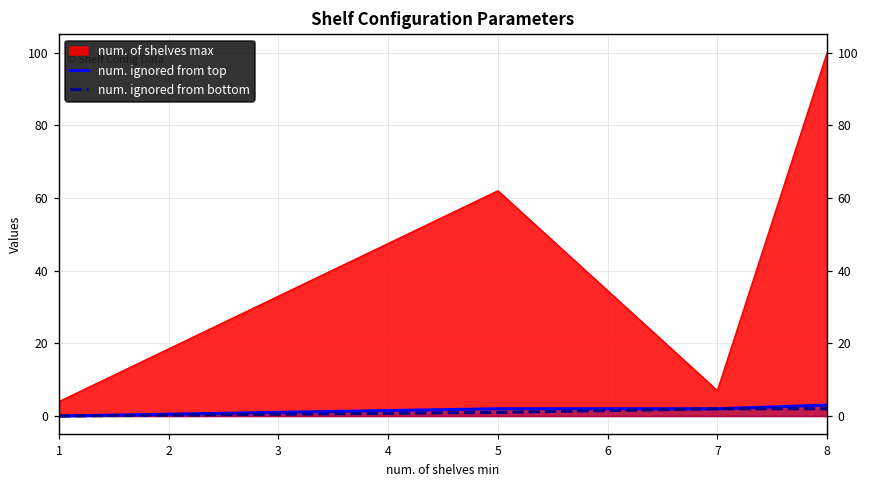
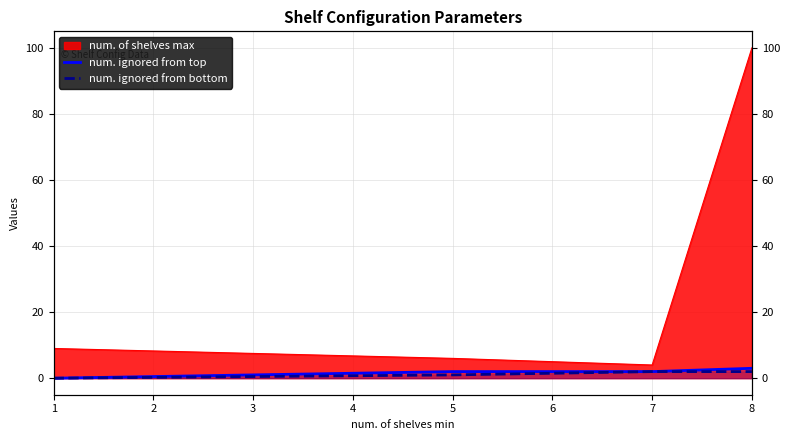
  {
    "num. of shelves max": {
-     "1": 4,
-     "5": 62,
-     "7": 7,
+     "1": 9,
+     "5": 6,
+     "7": 4,
      "8": 100
    },
    "num. ignored from top": {
      "5": 2,
      "8": 3
    },
    "num. ignored from bottom": {
      "5": 1,
      "8": 2
    }
  }
